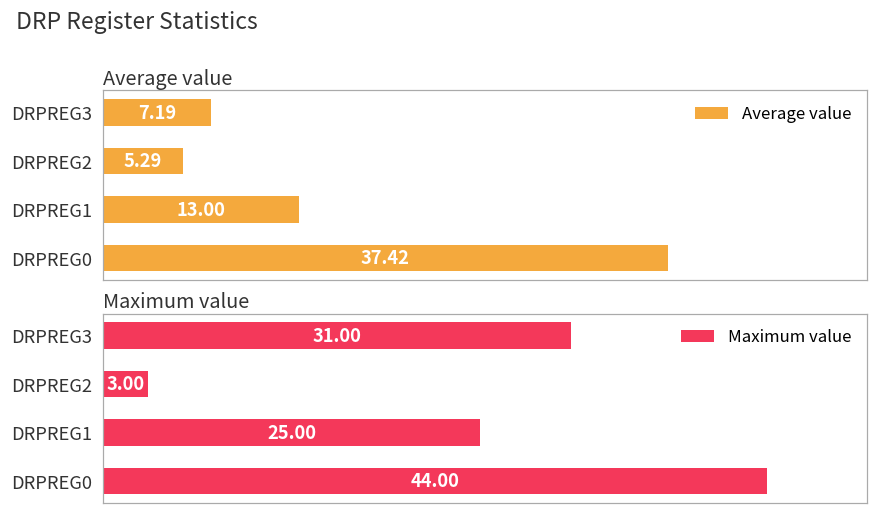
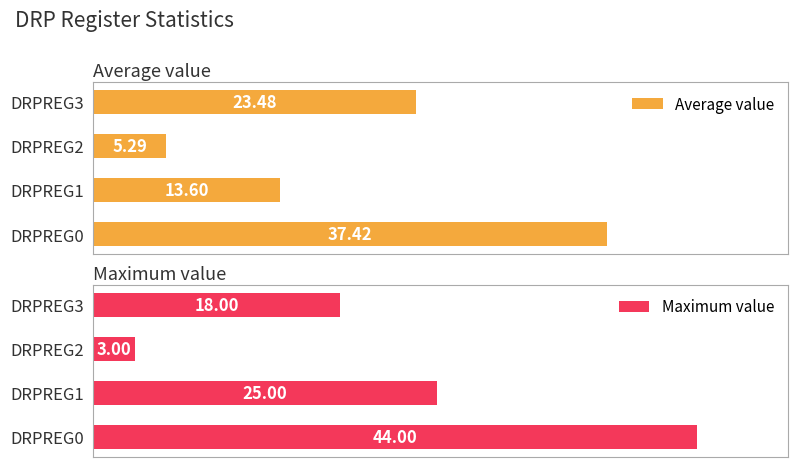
  {
    "Average value": {
-     "DRPREG3": 7.19,
+     "DRPREG3": 23.48,
      "DRPREG2": 5.29,
-     "DRPREG1": 13.00,
+     "DRPREG1": 13.60,
      "DRPREG0": 37.42
    },
    "Maximum value": {
-     "DRPREG3": 31.00,
+     "DRPREG3": 18.00,
      "DRPREG2": 3.00,
      "DRPREG1": 25.00,
      "DRPREG0": 44.00
    }
  }
